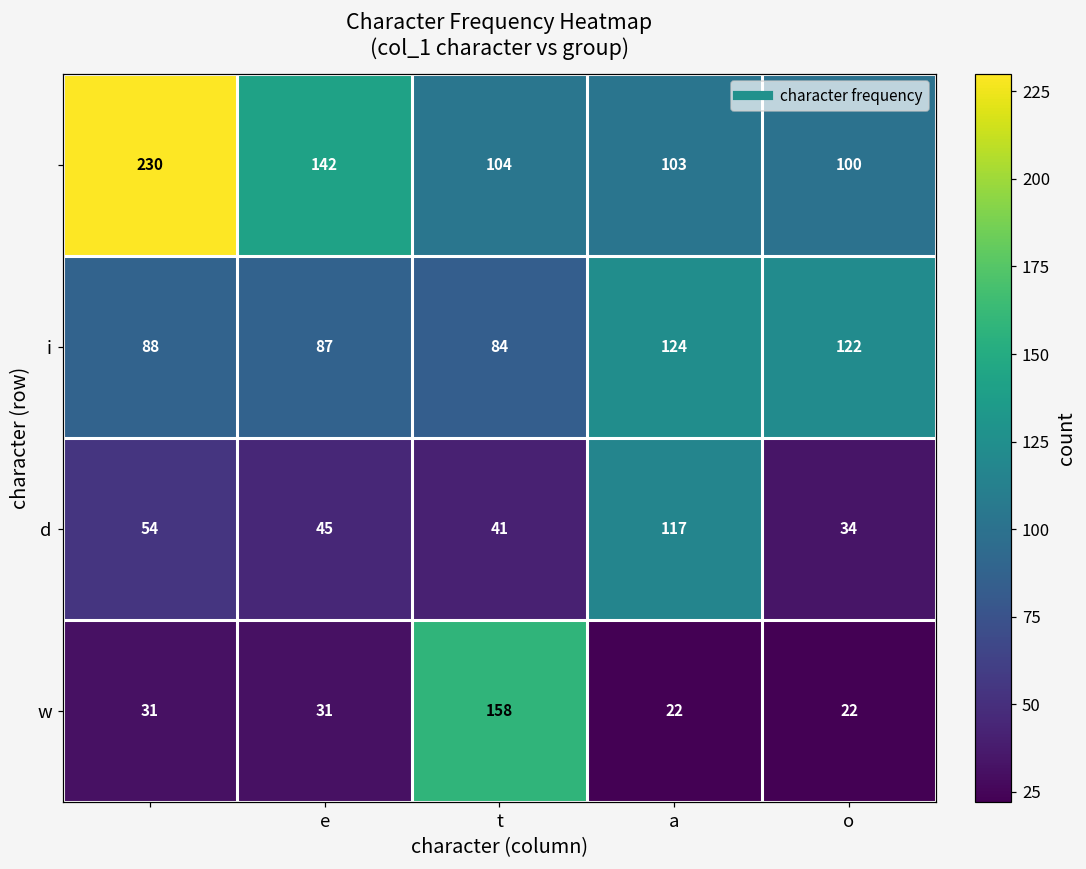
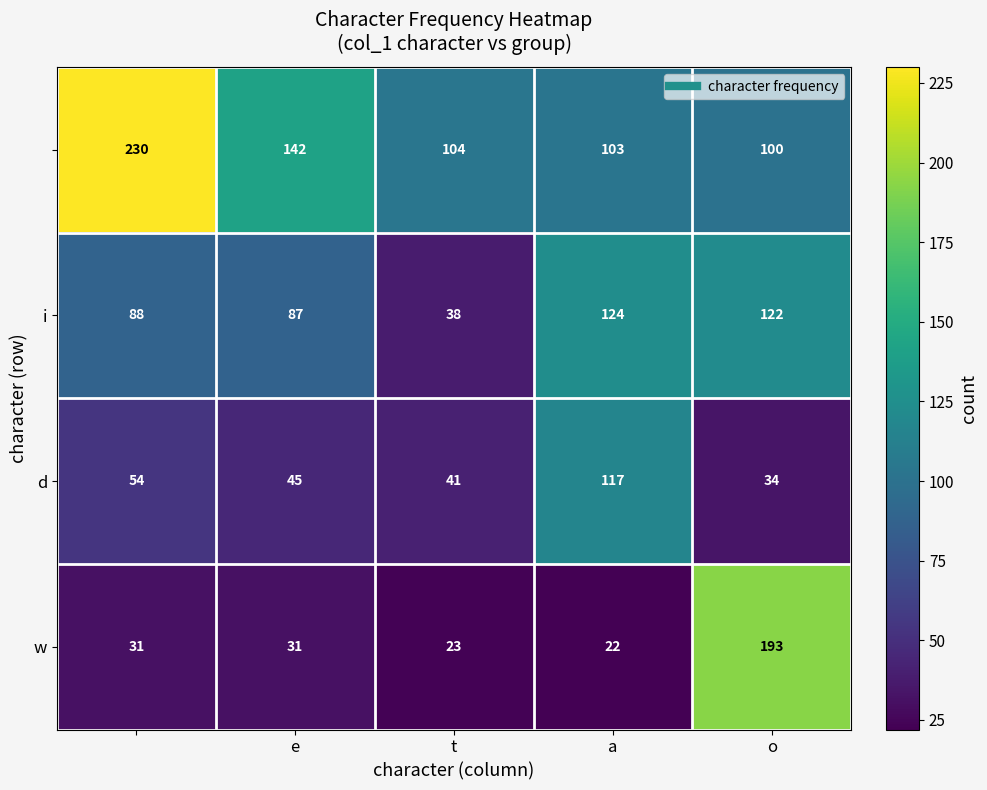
  {
    "i": {
      "e": 87,
-     "t": 84,
+     "t": 38,
      "a": 124,
      "o": 122
    },
    "d": {
      "e": 45,
      "t": 41,
      "a": 117,
      "o": 34
    },
    "w": {
      "e": 31,
-     "t": 158,
+     "t": 23,
      "a": 22,
-     "o": 22
+     "o": 193
    }
  }
